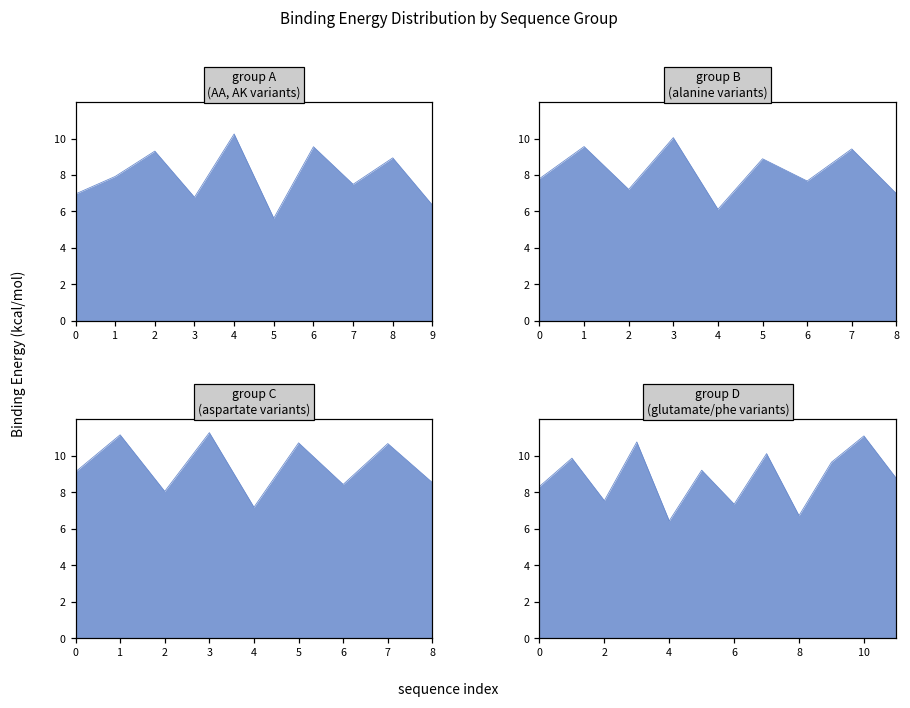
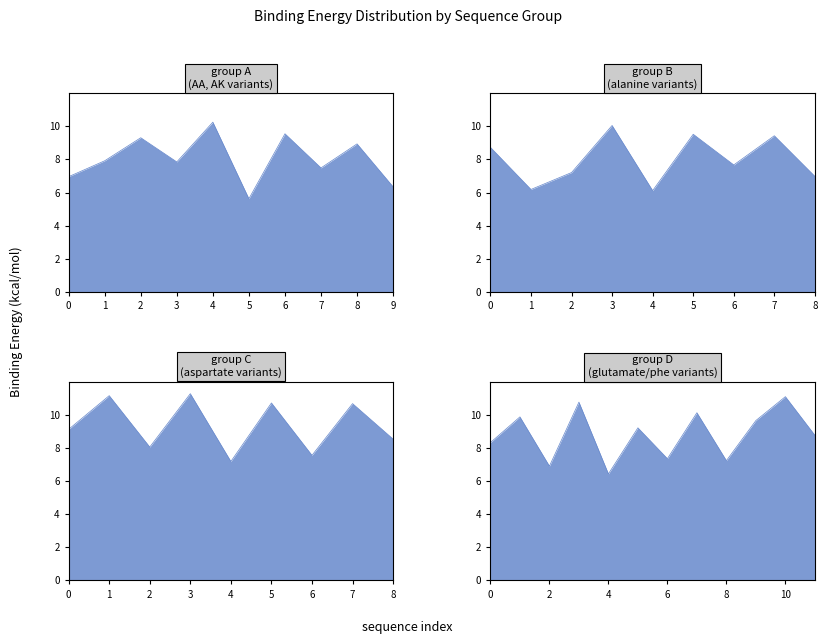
  {
    "group A (AA, AK variants)": {
      "0": 7.0,
      "1": 7.9,
      "2": 9.3,
-     "3": 6.8,
+     "3": 7.9,
      "4": 10.3,
      "5": 5.6,
      "6": 9.6,
      "7": 7.5,
      "8": 8.9,
      "9": 6.4
    },
    "group B (alanine variants)": {
-     "0": 7.8,
-     "1": 9.6,
+     "0": 8.7,
+     "1": 6.2,
      "2": 7.2,
      "3": 10.1,
      "4": 6.1,
-     "5": 8.9,
+     "5": 9.5,
      "6": 7.7,
      "7": 9.4,
      "8": 7.0
    },
    "group C (aspartate variants)": {
      "0": 9.1,
      "1": 11.2,
      "2": 8.1,
      "3": 11.3,
      "4": 7.2,
      "5": 10.7,
-     "6": 8.4,
+     "6": 7.6,
      "7": 10.7,
      "8": 8.5
    },
    "group D (glutamate/phe variants)": {
      "0": 8.3,
-     "2": 7.5,
+     "2": 6.9,
      "4": 6.4,
      "6": 7.4,
-     "8": 6.7,
+     "8": 7.2,
      "10": 11.1
    }
  }
